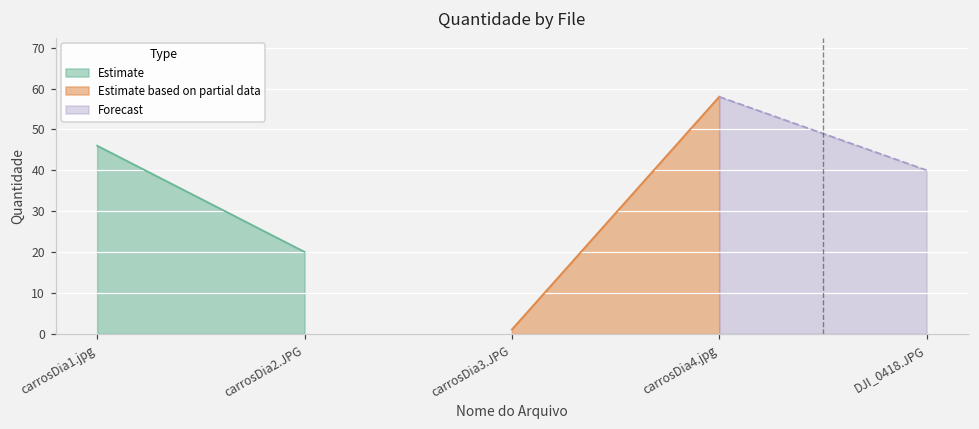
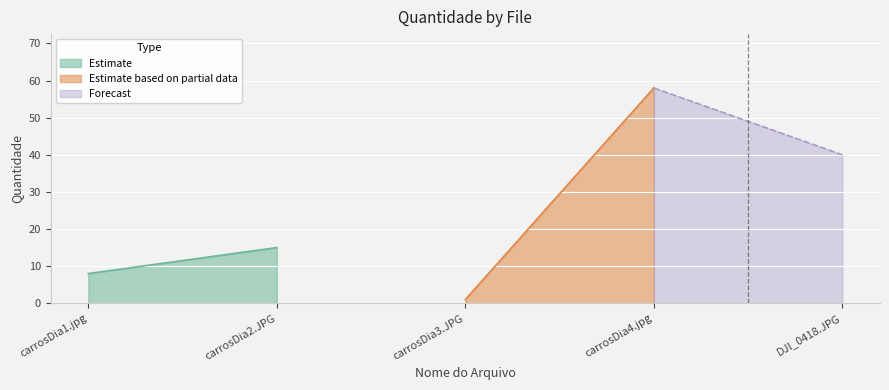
  {
    "Estimate": {
-     "carrosDia1.jpg": 46,
-     "carrosDia2.JPG": 20
+     "carrosDia1.jpg": 8,
+     "carrosDia2.JPG": 15
    },
    "Estimate based on partial data": {
      "carrosDia3.JPG": 1
    },
    "Forecast": {
      "DJI_0418.JPG": 40
    }
  }
